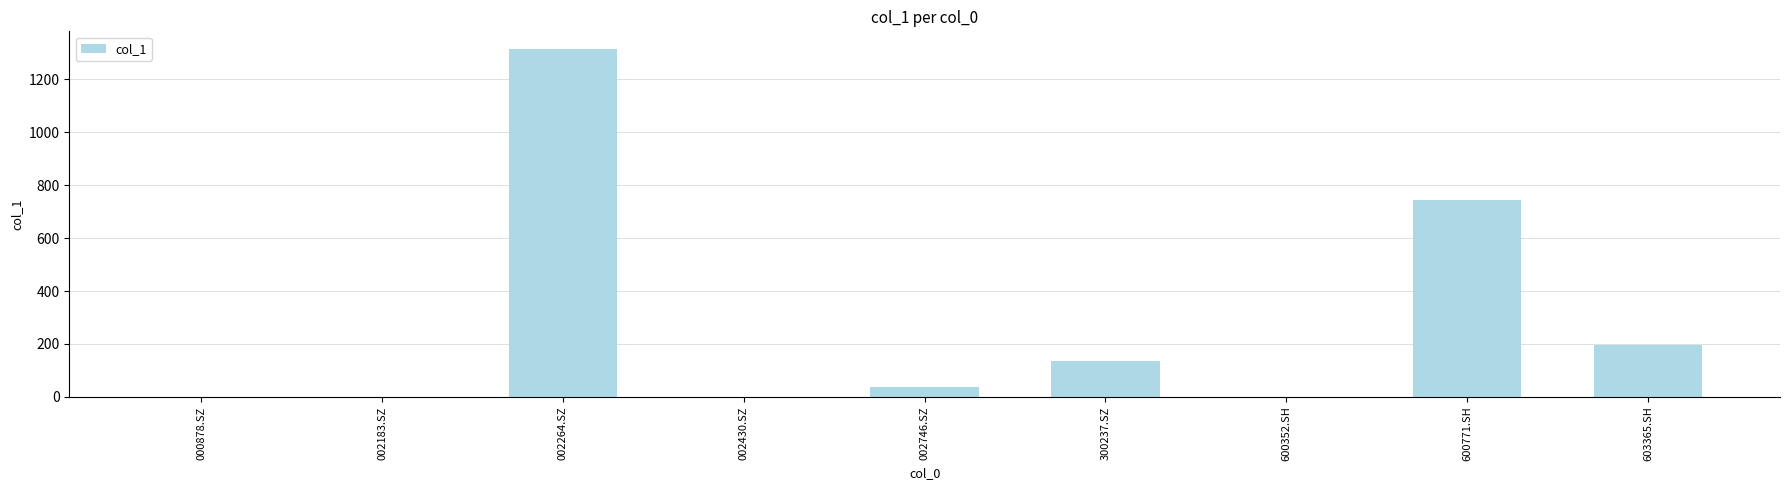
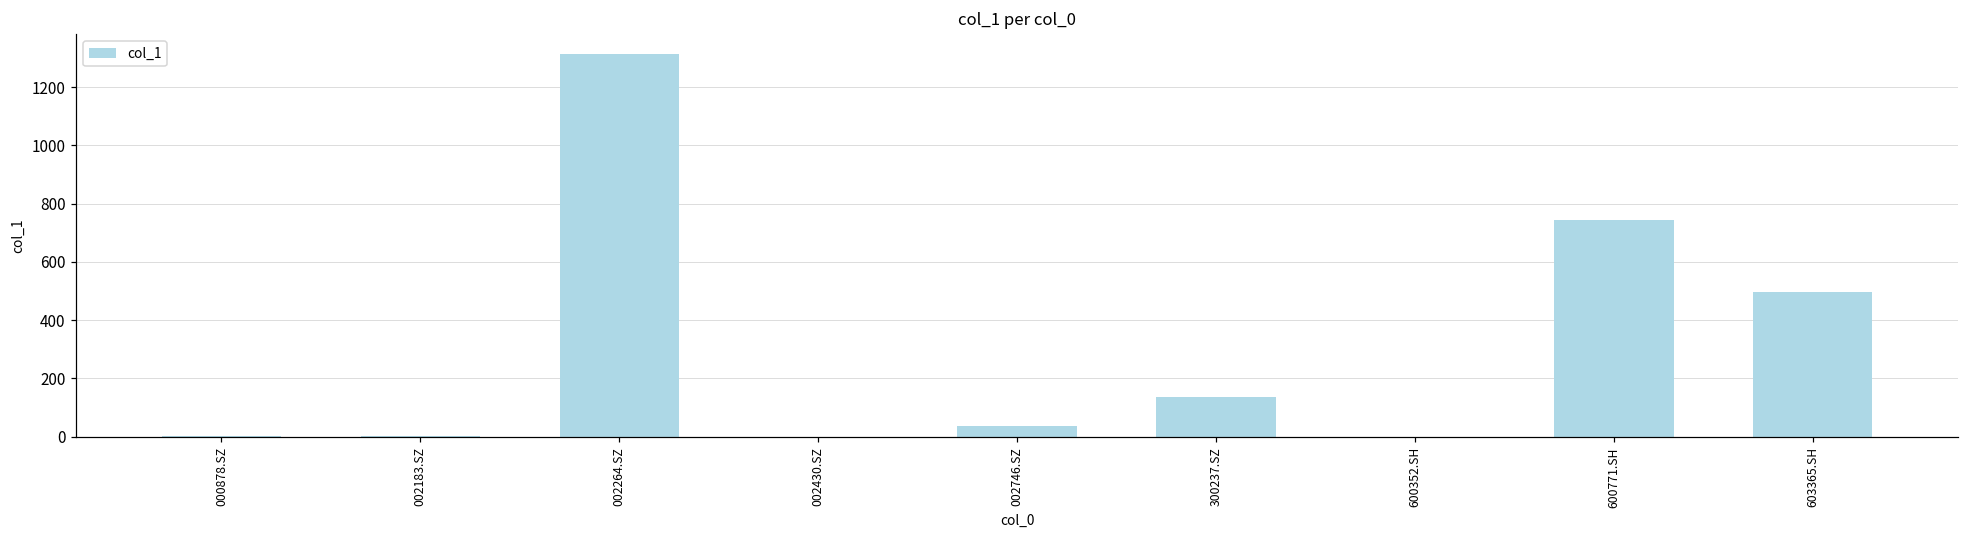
  {
    "002264.SZ": 1320,
    "002746.SZ": 40,
    "300237.SZ": 140,
    "600771.SH": 740,
-   "603365.SH": 190
+   "603365.SH": 500
  }
